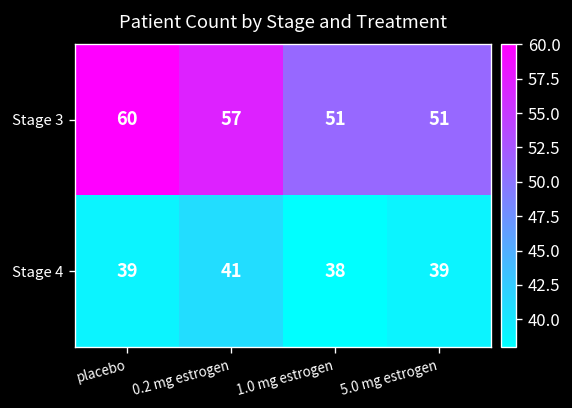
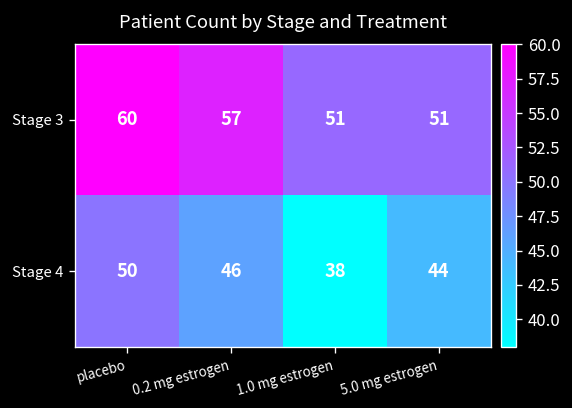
  {
    "Stage 3": {
      "placebo": 60,
      "0.2 mg estrogen": 57,
      "1.0 mg estrogen": 51,
      "5.0 mg estrogen": 51
    },
    "Stage 4": {
-     "placebo": 39,
-     "0.2 mg estrogen": 41,
+     "placebo": 50,
+     "0.2 mg estrogen": 46,
      "1.0 mg estrogen": 38,
-     "5.0 mg estrogen": 39
+     "5.0 mg estrogen": 44
    }
  }
